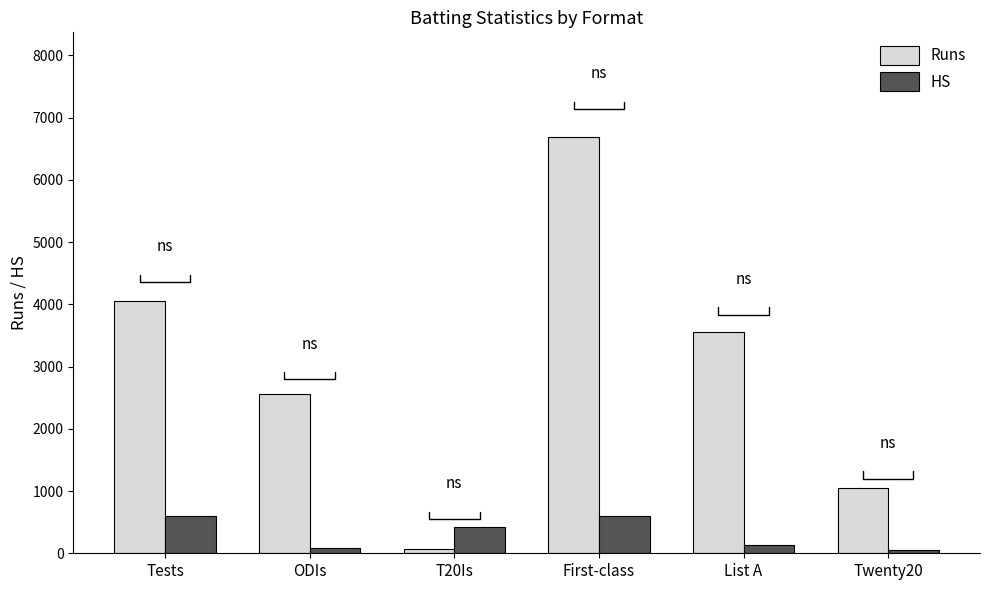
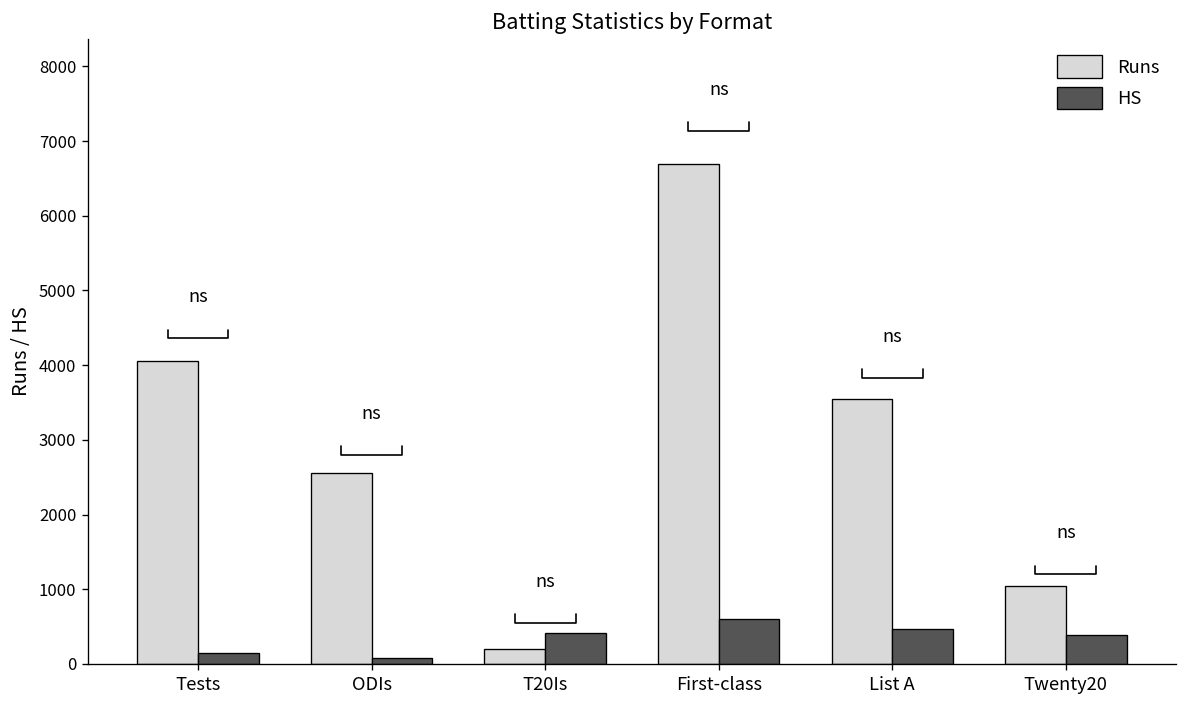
  {
    "Runs": {
      "Tests": 4100,
      "ODIs": 2600,
-     "T20Is": 100,
+     "T20Is": 200,
      "First-class": 6700,
      "List A": 3500,
      "Twenty20": 1000
    },
    "HS": {
-     "Tests": 600,
+     "Tests": 100,
      "ODIs": 100,
      "T20Is": 400,
      "First-class": 600,
-     "List A": 100,
-     "Twenty20": 100
+     "List A": 500,
+     "Twenty20": 400
    }
  }
